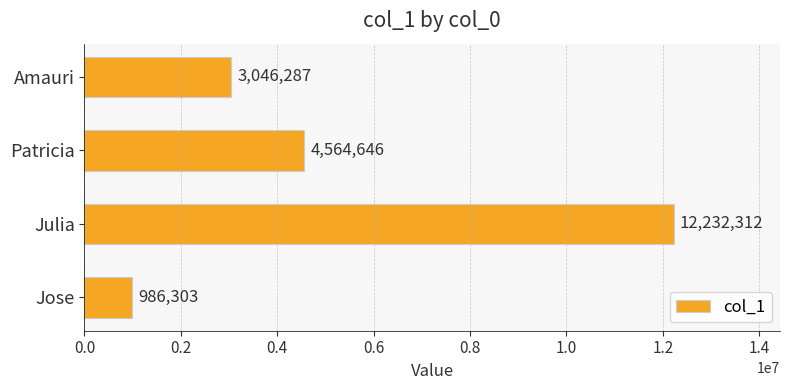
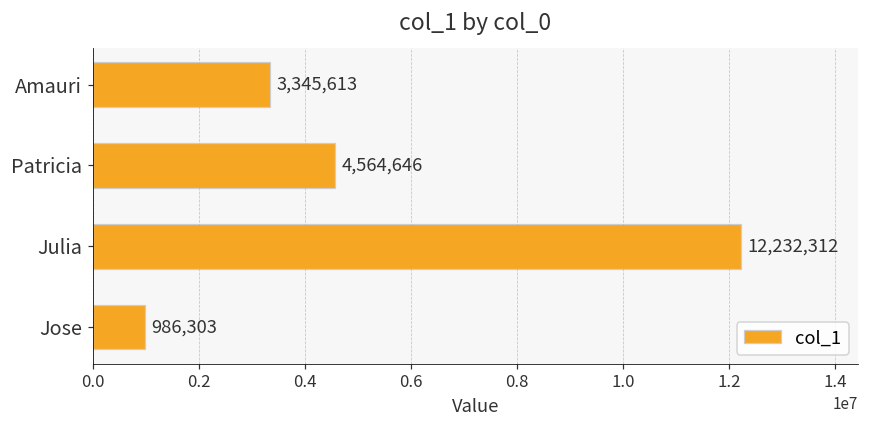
  {
-   "Amauri": "3,046,287",
+   "Amauri": "3,345,613",
    "Patricia": "4,564,646",
    "Julia": "12,232,312",
    "Jose": "986,303"
  }
